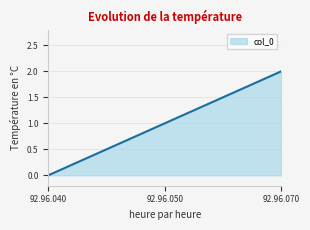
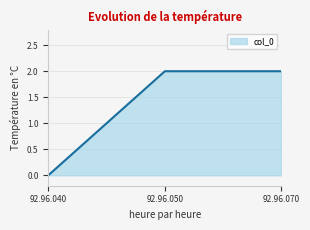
  {
    "92.96.040": 0,
-   "92.96.050": 1,
+   "92.96.050": 2,
    "92.96.070": 2
  }
